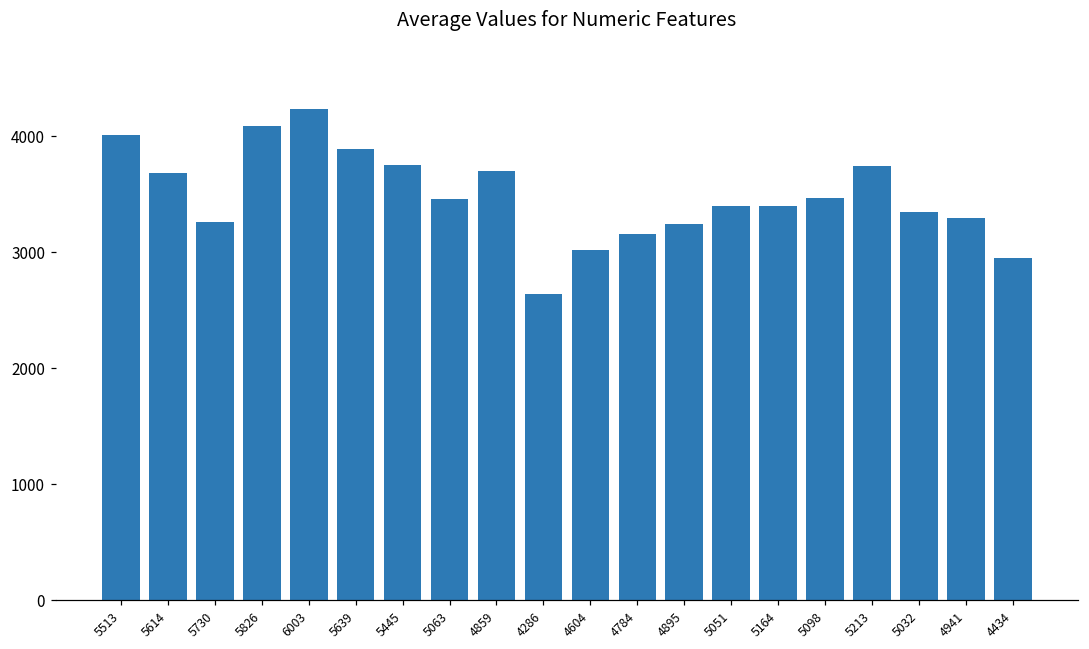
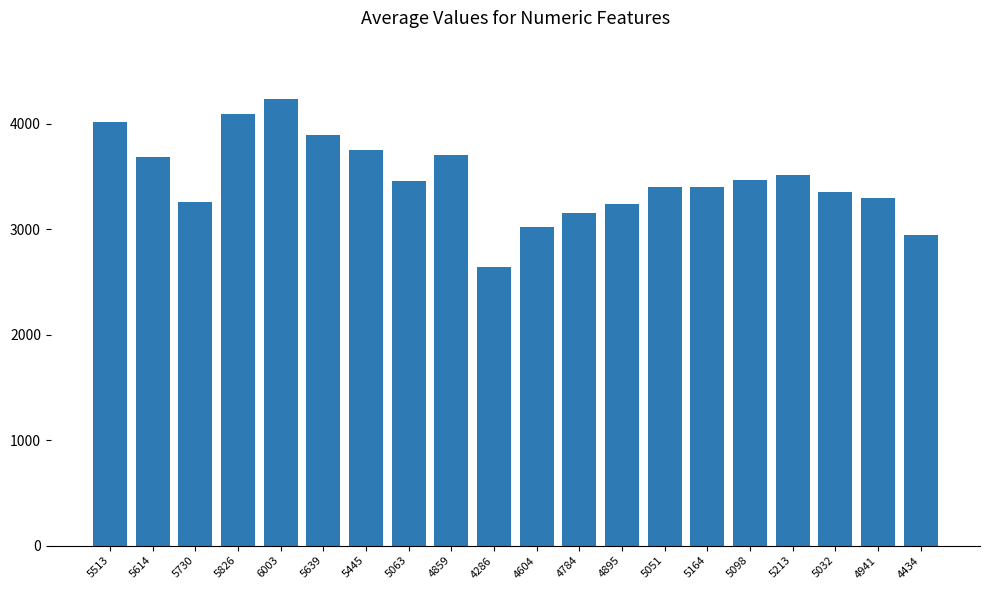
  {
    "5513": 4010,
    "5614": 3690,
    "5730": 3260,
    "5826": 4090,
    "6003": 4230,
    "5639": 3890,
    "5445": 3750,
    "5063": 3460,
    "4859": 3700,
    "4286": 2640,
    "4604": 3020,
    "4784": 3160,
    "4895": 3240,
    "5051": 3400,
    "5164": 3400,
    "5098": 3470,
-   "5213": 3740,
+   "5213": 3520,
    "5032": 3350,
    "4941": 3300,
    "4434": 2950
  }
